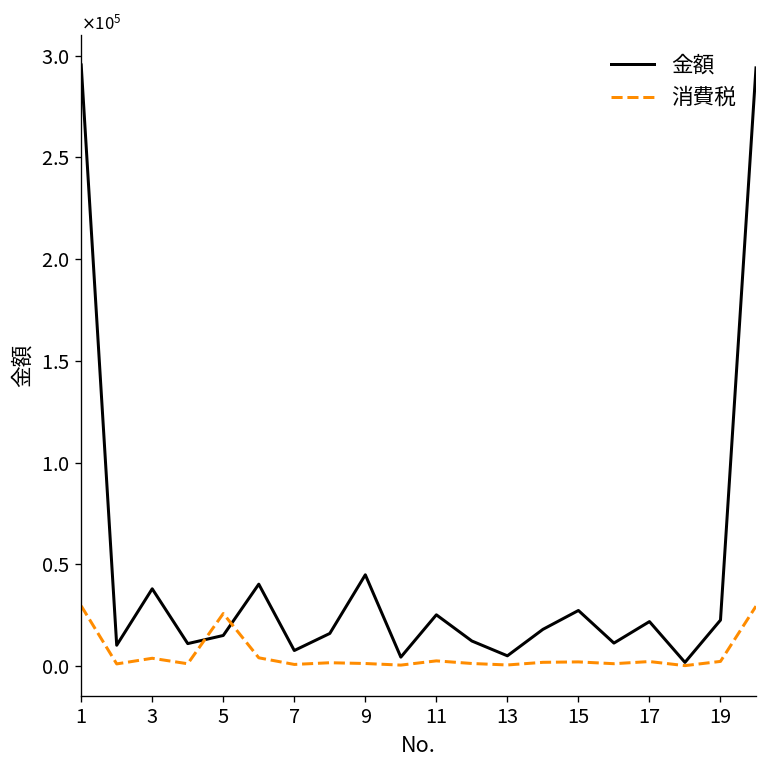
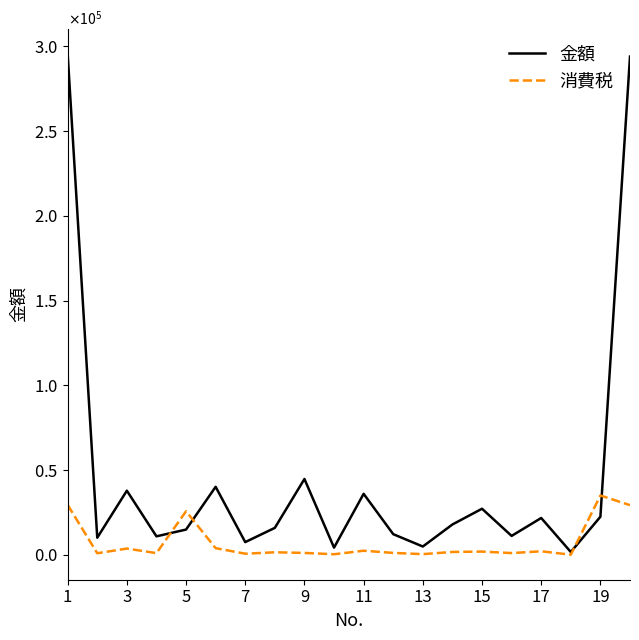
  {
    "金額": {
      "1": 295000,
      "3": 38000,
      "5": 15000,
      "7": 8000,
      "9": 45000,
-     "11": 25000,
+     "11": 36000,
      "13": 5000,
      "15": 27000,
      "17": 22000,
      "19": 23000
    },
    "消費税": {
      "1": 30000,
      "3": 4000,
      "5": 26000,
      "7": 1000,
      "9": 1000,
      "11": 3000,
      "13": 1000,
      "15": 2000,
      "17": 2000,
-     "19": 2000
+     "19": 35000
    }
  }
